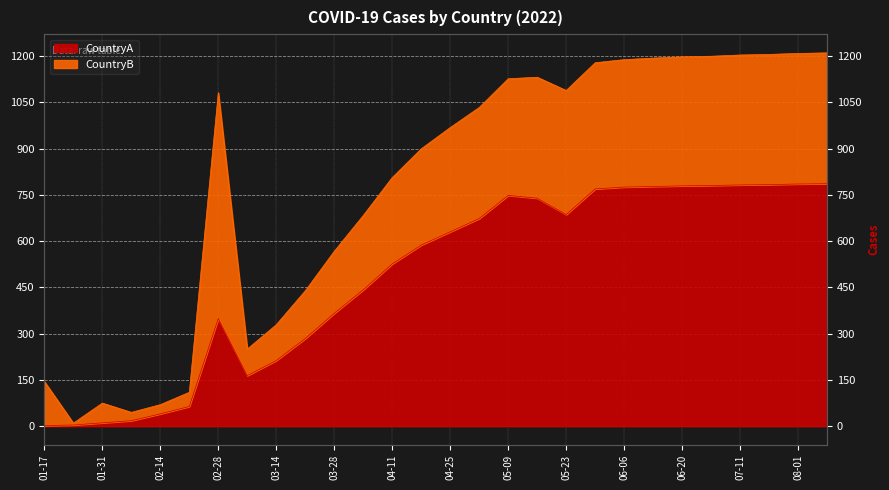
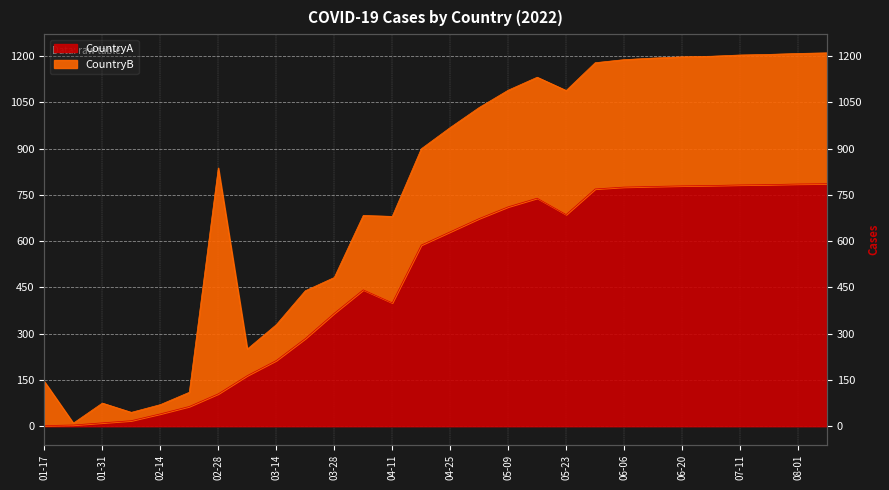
  {
    "CountryA": {
      "01-17": 0,
      "01-31": 10,
      "02-14": 40,
-     "02-28": 350,
+     "02-28": 110,
      "03-14": 210,
      "03-28": 370,
-     "04-11": 530,
+     "04-11": 400,
      "04-25": 630,
-     "05-09": 750,
+     "05-09": 710,
      "05-23": 690,
      "06-06": 780,
      "06-20": 780,
      "07-11": 780,
      "08-01": 790
    },
    "CountryB": {
      "01-17": 140,
      "01-31": 60,
      "02-14": 30,
      "02-28": 730,
      "03-14": 120,
-     "03-28": 200,
+     "03-28": 120,
      "04-11": 280,
      "04-25": 340,
      "05-09": 380,
      "05-23": 400,
      "06-06": 410,
      "06-20": 420,
      "07-11": 420,
      "08-01": 420
    }
  }
